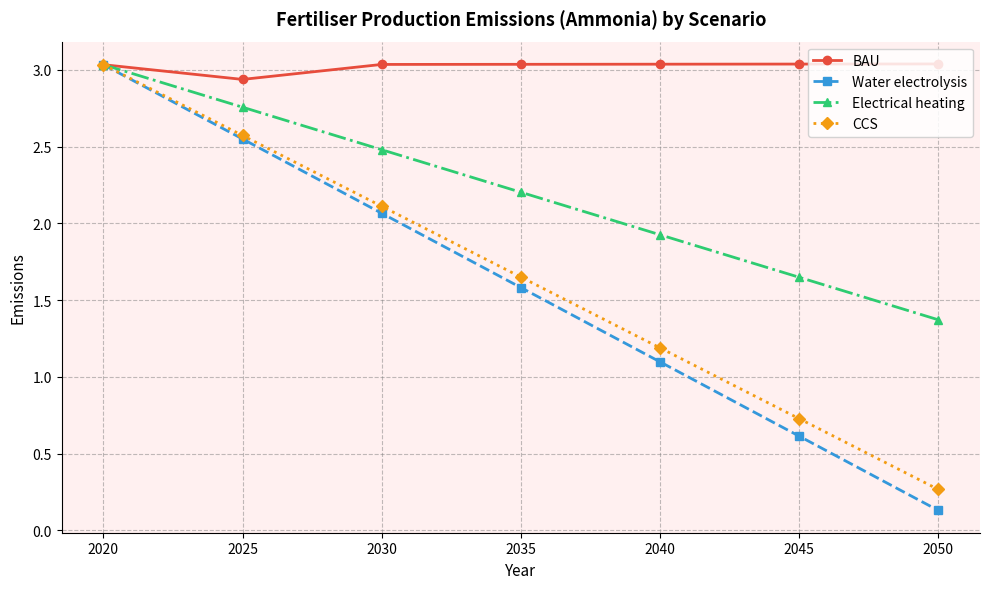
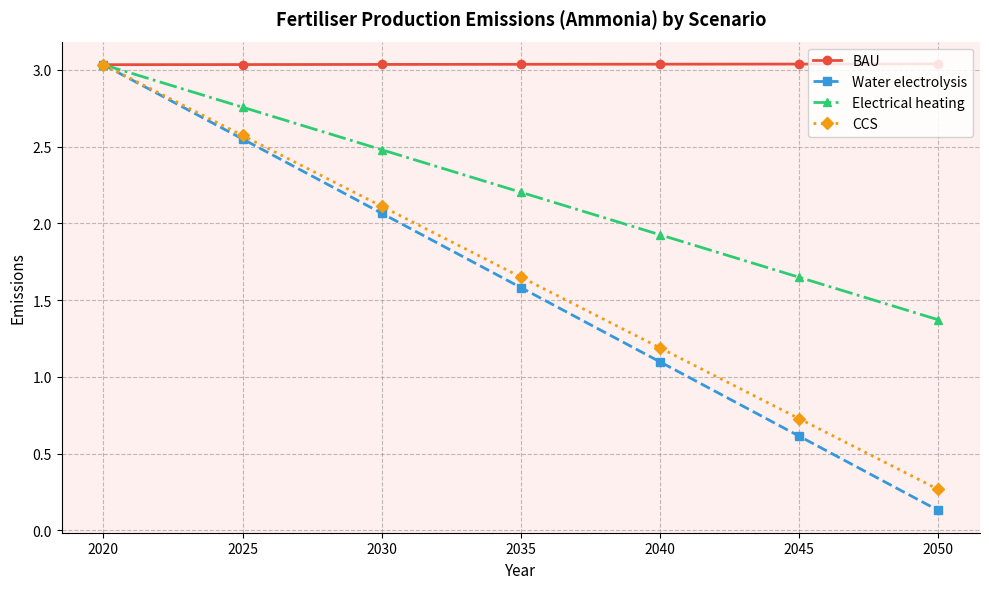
  {
    "BAU": {
-     "2025": 2.94,
+     "2025": 3.03,
      "2030": 3.04,
      "2035": 3.04,
      "2040": 3.04,
      "2045": 3.04
    },
    "Water electrolysis": {
      "2025": 2.55,
      "2030": 2.07,
      "2035": 1.58,
      "2040": 1.10,
      "2045": 0.61,
      "2050": 0.13
    },
    "Electrical heating": {
      "2025": 2.76,
      "2030": 2.48,
      "2035": 2.20,
      "2040": 1.93,
      "2045": 1.65,
      "2050": 1.37
    },
    "CCS": {
      "2025": 2.57,
      "2030": 2.11,
      "2035": 1.65,
      "2040": 1.19,
      "2045": 0.73,
      "2050": 0.27
    }
  }
